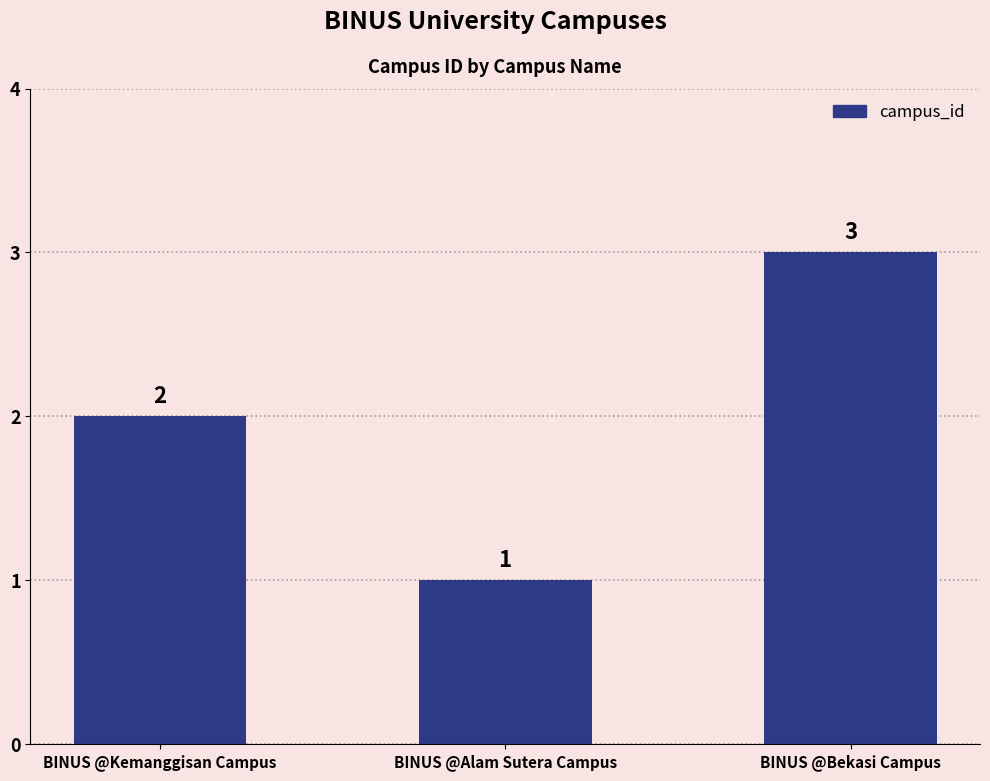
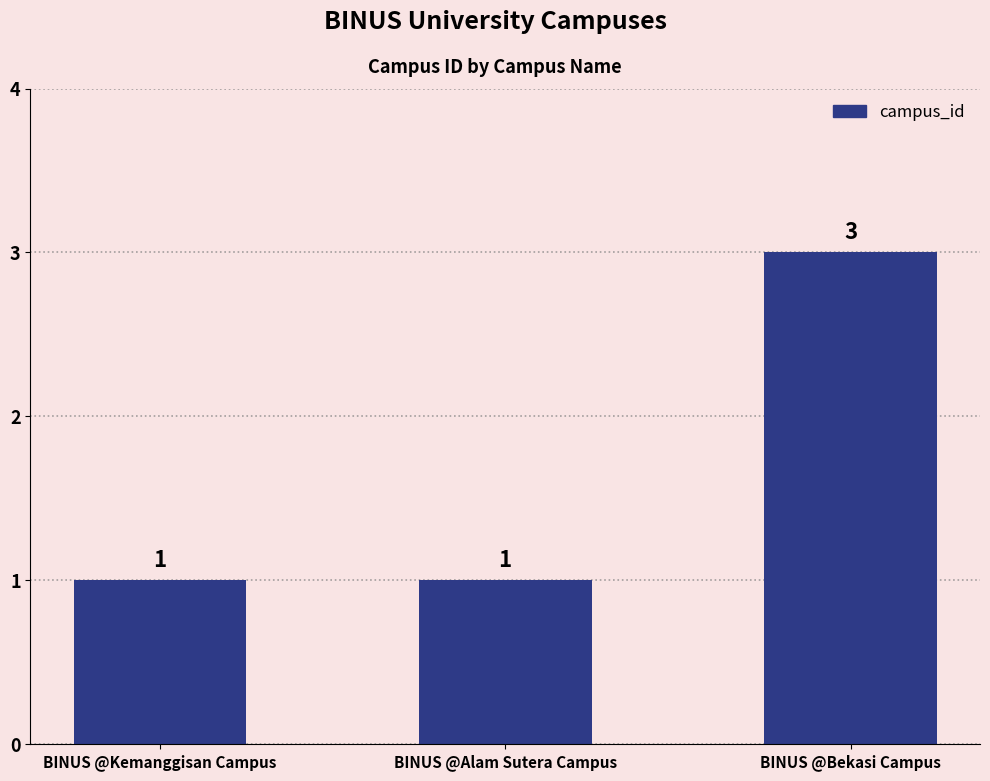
  {
-   "BINUS @Kemanggisan Campus": 2,
+   "BINUS @Kemanggisan Campus": 1,
    "BINUS @Alam Sutera Campus": 1,
    "BINUS @Bekasi Campus": 3
  }
